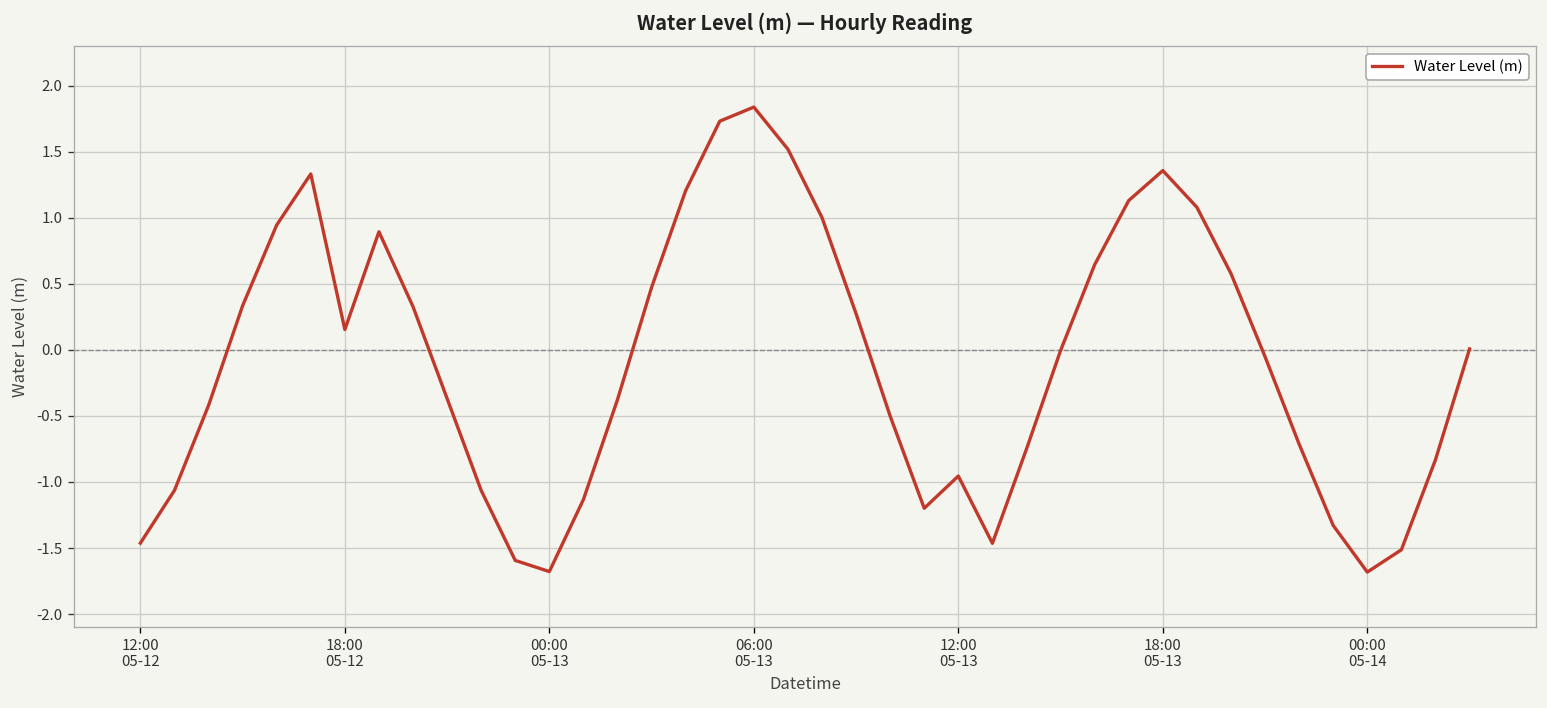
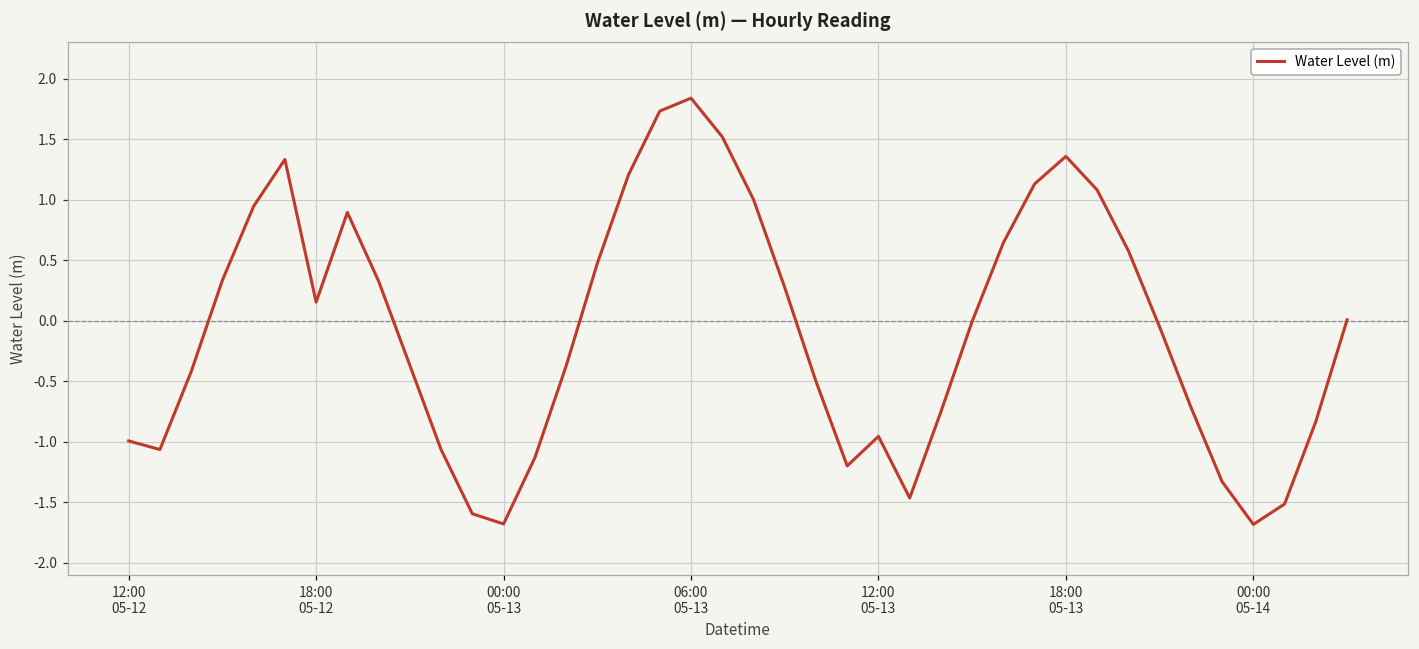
  {
-   "12:00 05-12": -1.46,
+   "12:00 05-12": -0.99,
    "18:00 05-12": 0.15,
    "00:00 05-13": -1.68,
    "06:00 05-13": 1.84,
    "12:00 05-13": -0.96,
    "18:00 05-13": 1.36,
    "00:00 05-14": -1.68
  }
